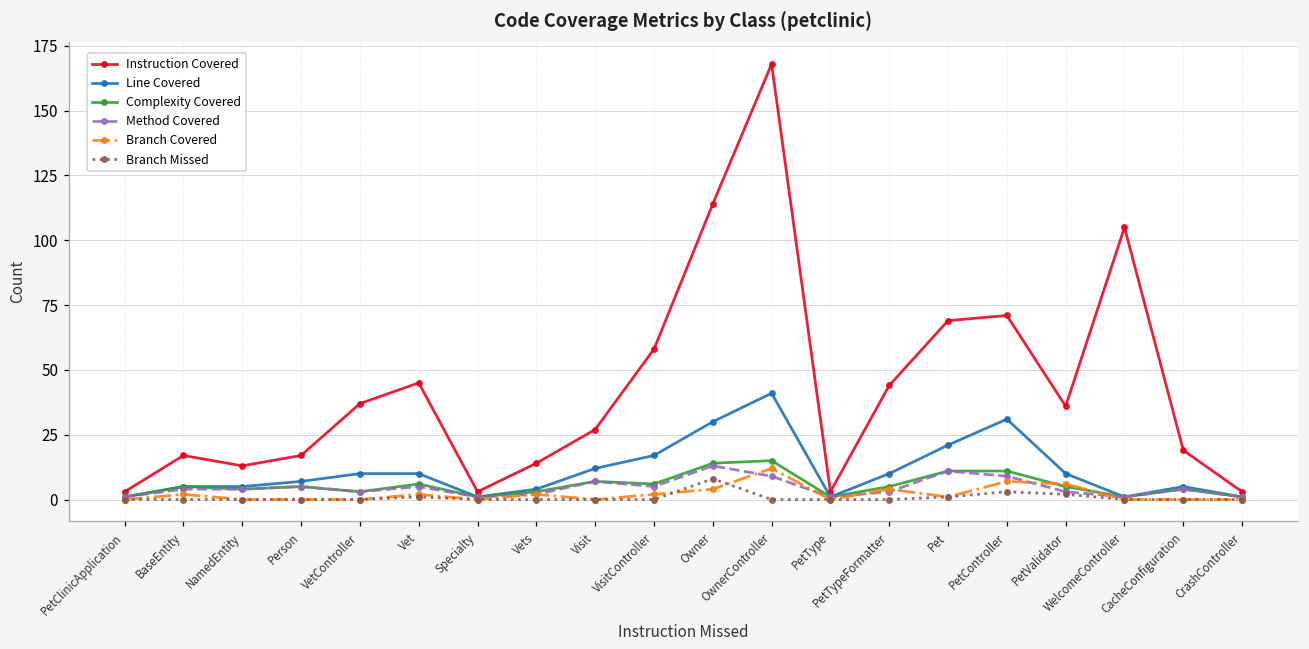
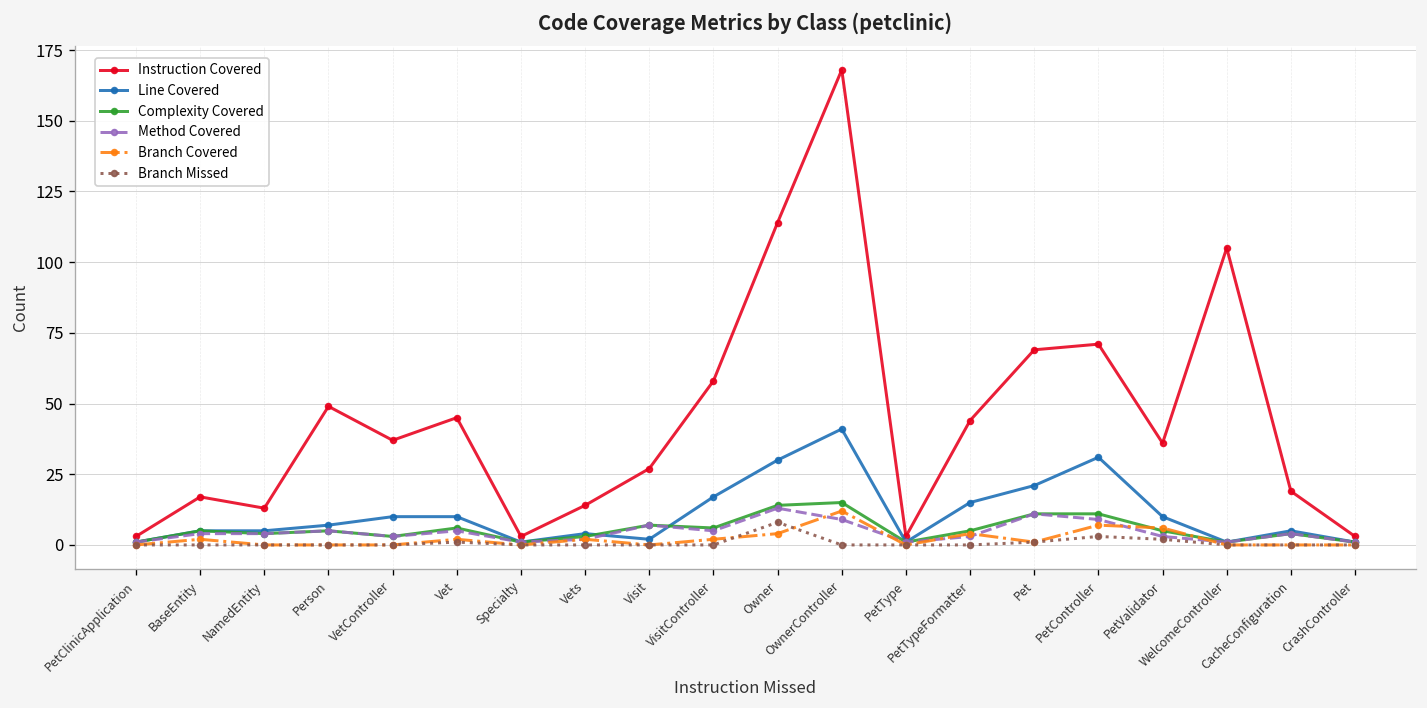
  {
    "Instruction Covered": {
      "PetClinicApplication": 3,
      "BaseEntity": 17,
      "NamedEntity": 13,
-     "Person": 17,
+     "Person": 49,
      "VetController": 37,
      "Vet": 45,
      "Specialty": 3,
      "Vets": 14,
      "Visit": 27,
      "VisitController": 58,
      "Owner": 114,
      "OwnerController": 168,
      "PetType": 3,
      "PetTypeFormatter": 44,
      "Pet": 69,
      "PetController": 71,
      "PetValidator": 36,
      "WelcomeController": 105,
      "CacheConfiguration": 19,
      "CrashController": 3
    },
    "Line Covered": {
      "Person": 7,
      "VetController": 10,
      "Vet": 10,
-     "Visit": 12,
+     "Visit": 2,
      "VisitController": 17,
      "Owner": 30,
      "OwnerController": 41,
-     "PetTypeFormatter": 10,
+     "PetTypeFormatter": 15,
      "Pet": 21,
      "PetController": 31,
      "PetValidator": 10
    },
    "Complexity Covered": {
      "OwnerController": 15,
      "PetController": 11
    },
    "Method Covered": {
      "OwnerController": 9,
      "PetController": 9
    },
    "Branch Covered": {
      "BaseEntity": 2,
      "VisitController": 2,
      "Owner": 4,
      "OwnerController": 12,
      "PetController": 7
    },
    "Branch Missed": {
      "BaseEntity": 0,
      "Vets": 0,
      "VisitController": 0,
      "Owner": 8,
      "OwnerController": 0,
      "PetTypeFormatter": 0,
      "PetController": 3
    }
  }
